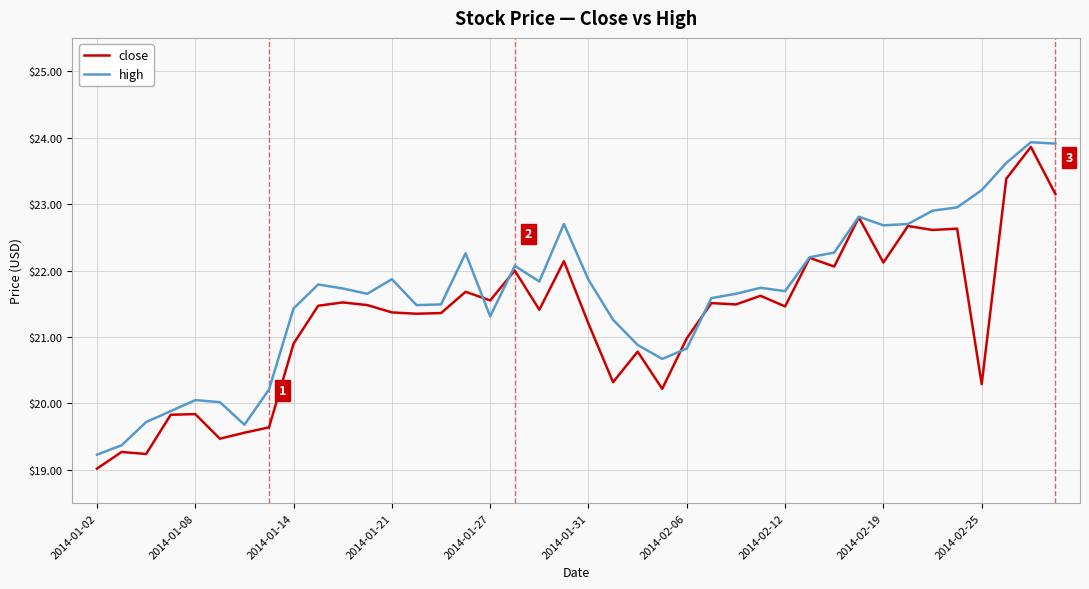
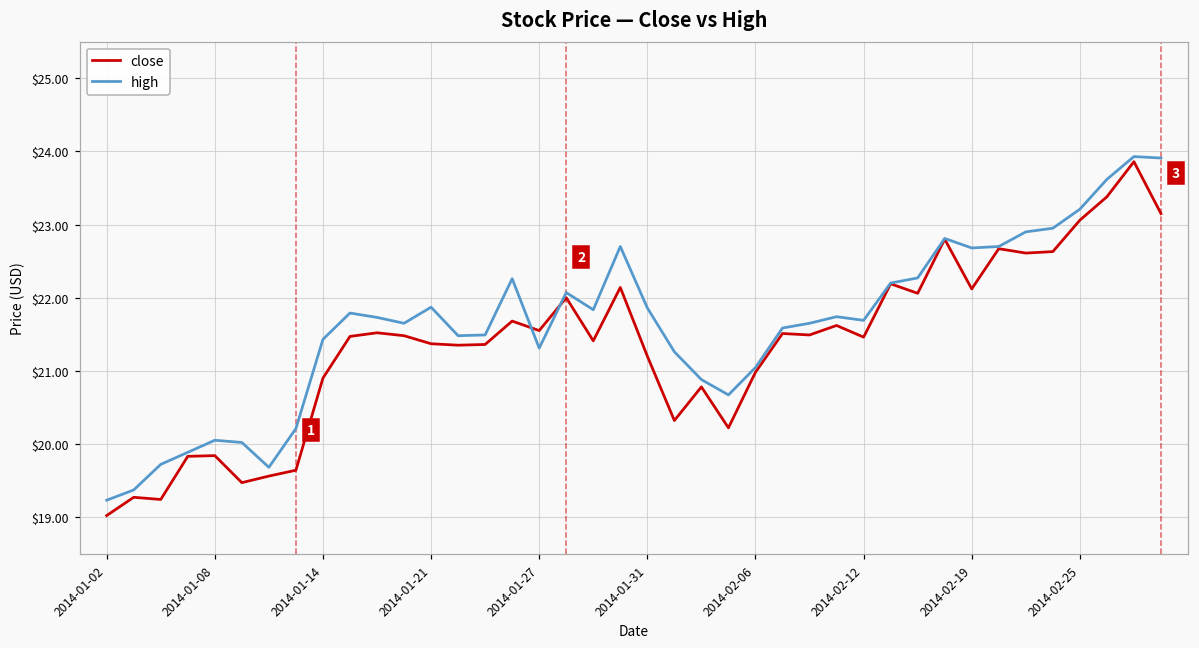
  {
    "close": {
      "2014-01-02": "$19.0",
      "2014-01-08": "$19.8",
      "2014-01-14": "$20.9",
      "2014-01-21": "$21.4",
      "2014-01-27": "$21.6",
      "2014-01-31": "$21.2",
      "2014-02-06": "$21.0",
      "2014-02-12": "$21.5",
      "2014-02-19": "$22.1",
-     "2014-02-25": "$20.3"
+     "2014-02-25": "$23.1"
    },
    "high": {
      "2014-01-02": "$19.2",
      "2014-01-08": "$20.1",
      "2014-01-14": "$21.4",
      "2014-01-21": "$21.9",
      "2014-01-27": "$21.3",
      "2014-01-31": "$21.9",
-     "2014-02-06": "$20.8",
+     "2014-02-06": "$21.0",
      "2014-02-12": "$21.7",
      "2014-02-19": "$22.7",
      "2014-02-25": "$23.2"
    }
  }
